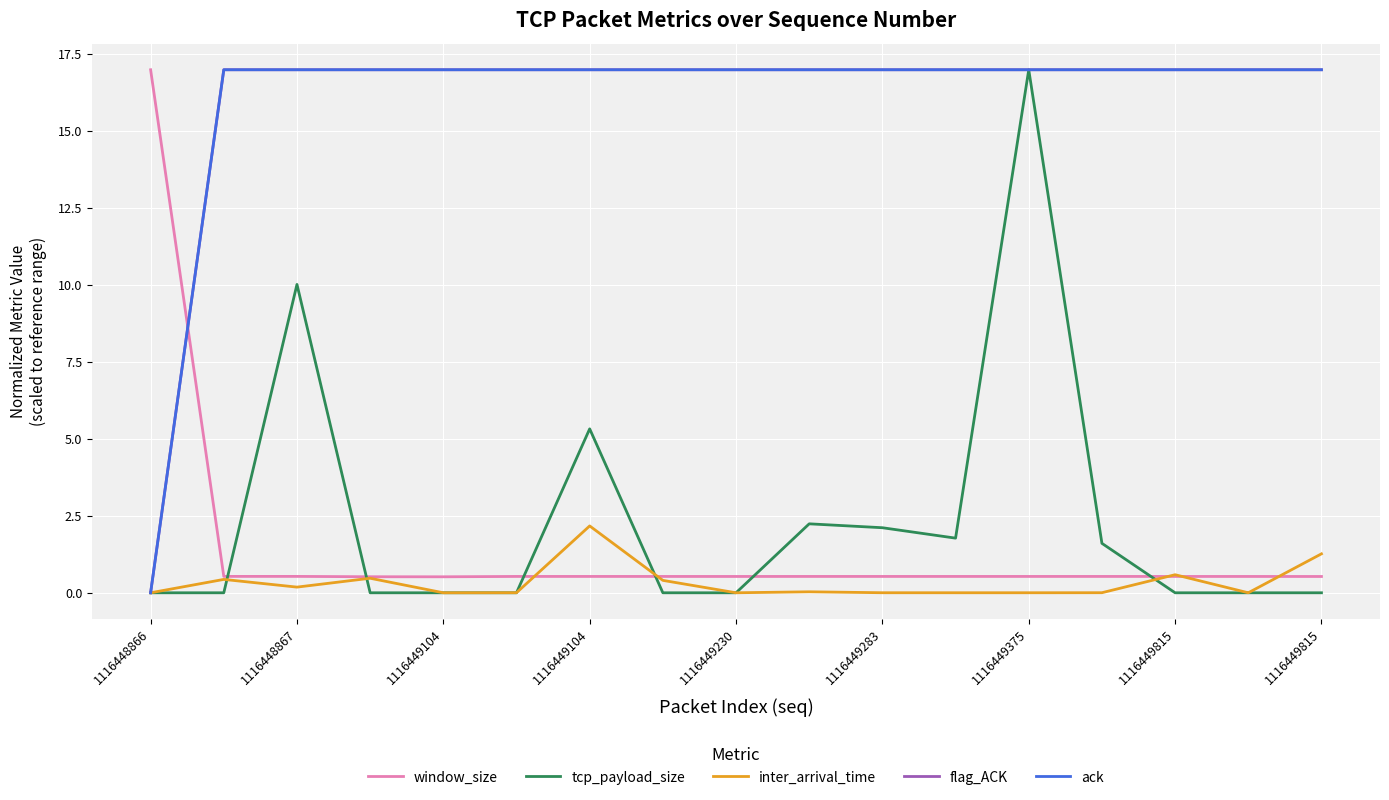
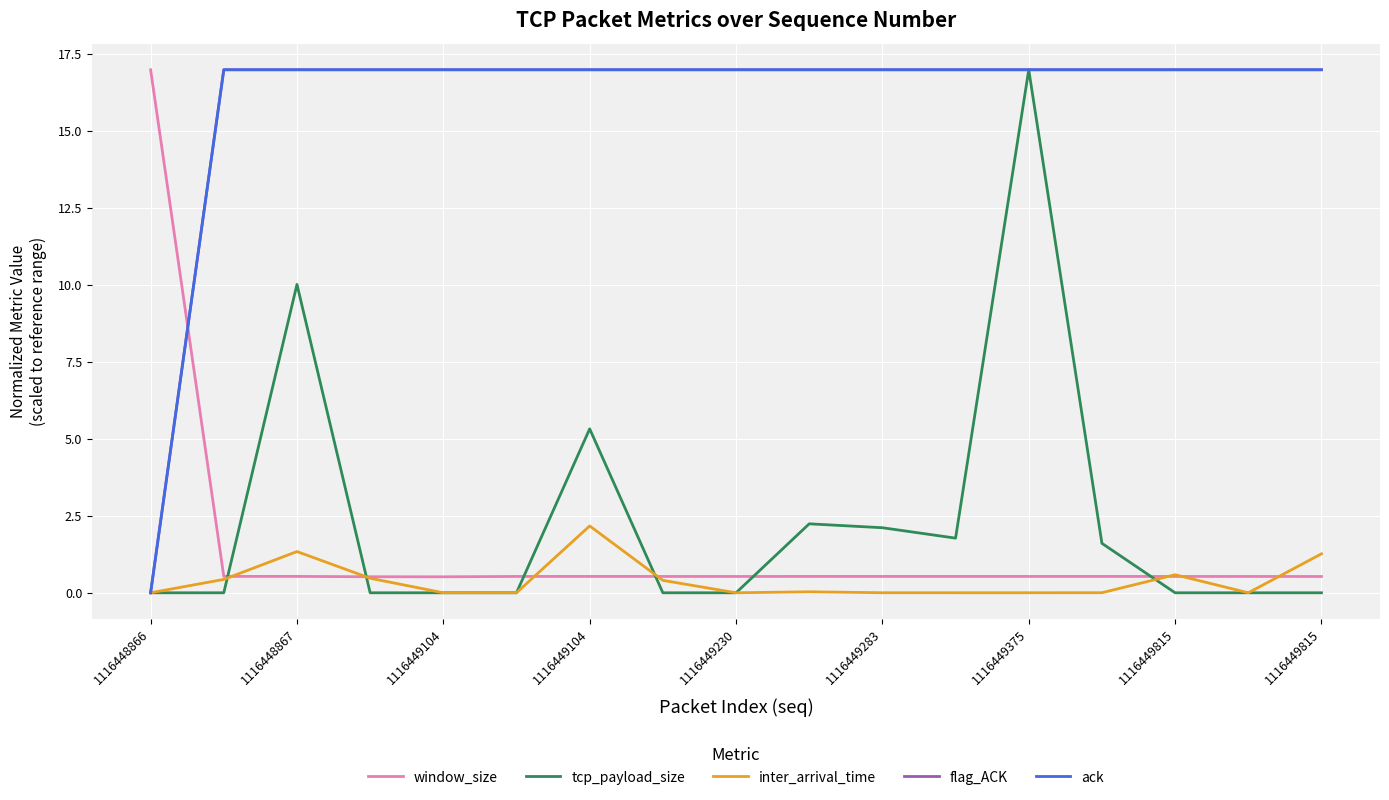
  {
    "window_size": {
      "1116448866": 17.0,
      "1116448867": 0.5,
      "1116449230": 0.5,
      "1116449283": 0.5,
      "1116449375": 0.5
    },
    "tcp_payload_size": {
      "1116448867": 10.0,
      "1116449283": 2.1
    },
    "inter_arrival_time": {
-     "1116448867": 0.2,
+     "1116448867": 1.3,
      "1116449283": 0.0,
      "1116449375": 0.0
    },
    "ack": {
      "1116448867": 17.0,
      "1116449230": 17.0,
      "1116449283": 17.0
    }
  }
